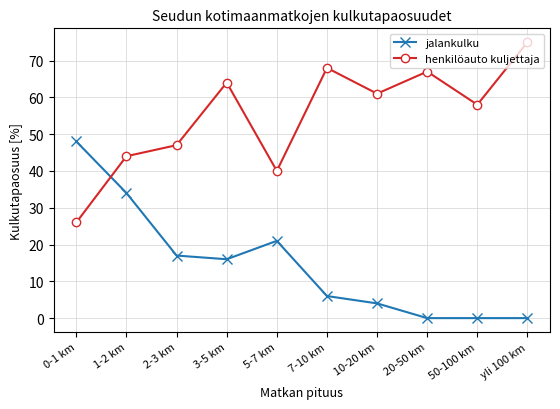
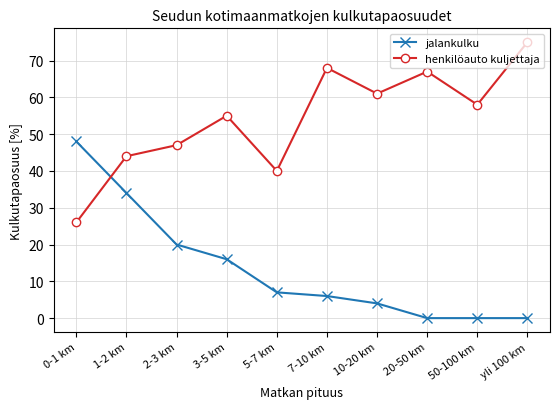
  {
    "jalankulku": {
      "0-1 km": 48,
      "1-2 km": 34,
-     "2-3 km": 17,
+     "2-3 km": 20,
      "3-5 km": 16,
-     "5-7 km": 21,
+     "5-7 km": 7,
      "7-10 km": 6,
      "10-20 km": 4,
      "20-50 km": 0,
      "50-100 km": 0,
      "yli 100 km": 0
    },
    "henkilöauto kuljettaja": {
      "0-1 km": 26,
      "1-2 km": 44,
      "2-3 km": 47,
-     "3-5 km": 64,
+     "3-5 km": 55,
      "5-7 km": 40,
      "7-10 km": 68,
      "10-20 km": 61,
      "20-50 km": 67,
      "50-100 km": 58
    }
  }
